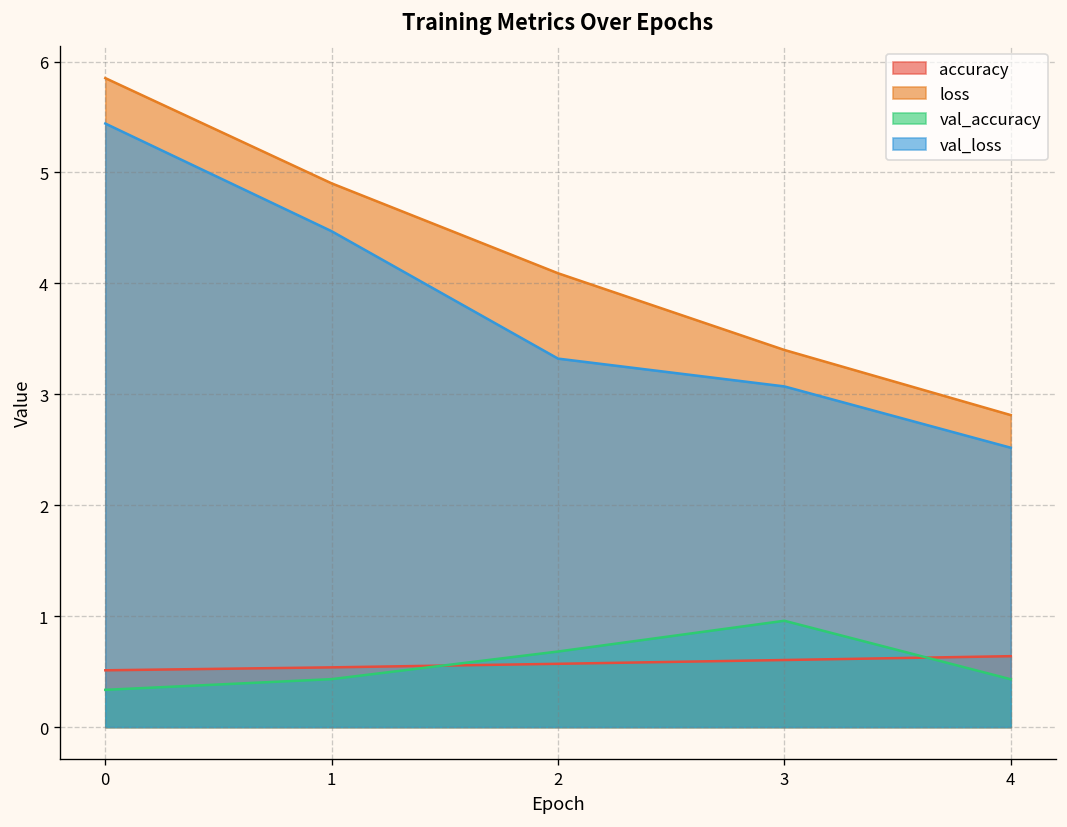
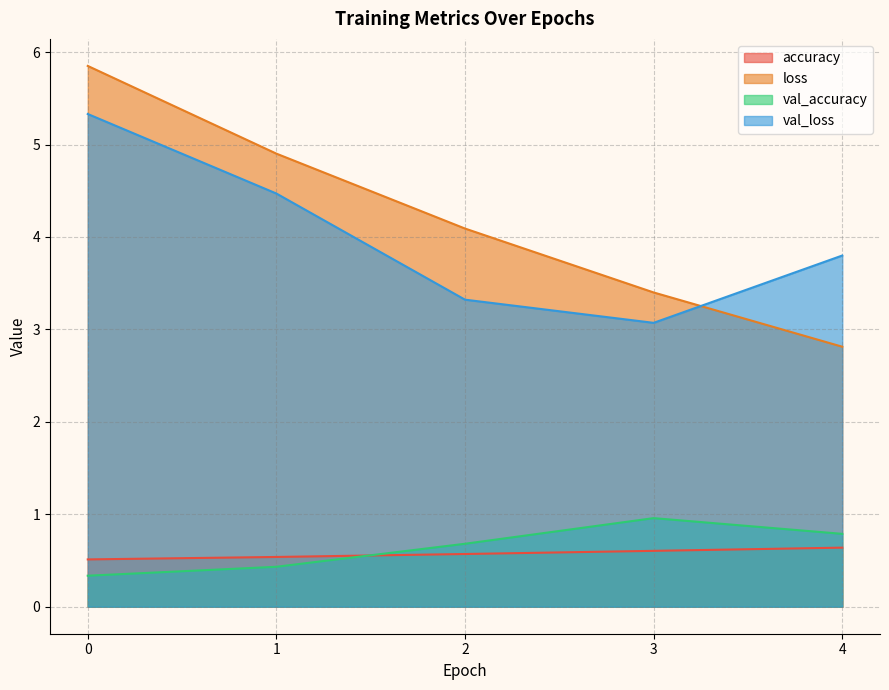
  {
    "val_accuracy": {
      "0": 0.3,
      "1": 0.4,
      "2": 0.7,
      "3": 1.0,
-     "4": 0.4
+     "4": 0.8
    },
    "val_loss": {
-     "0": 5.4,
+     "0": 5.3,
      "1": 4.5,
      "2": 3.3,
      "3": 3.1,
-     "4": 2.5
+     "4": 3.8
    }
  }
